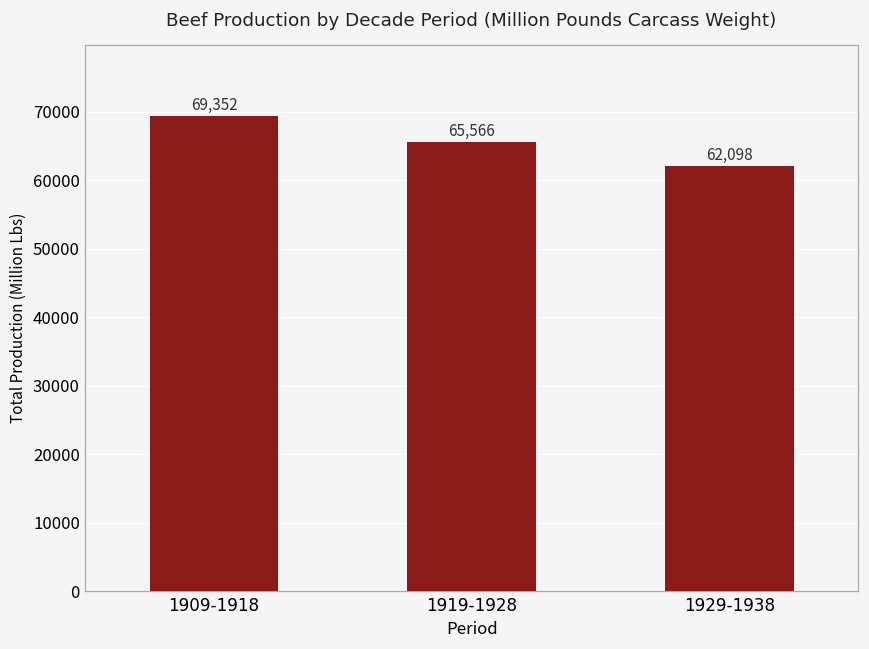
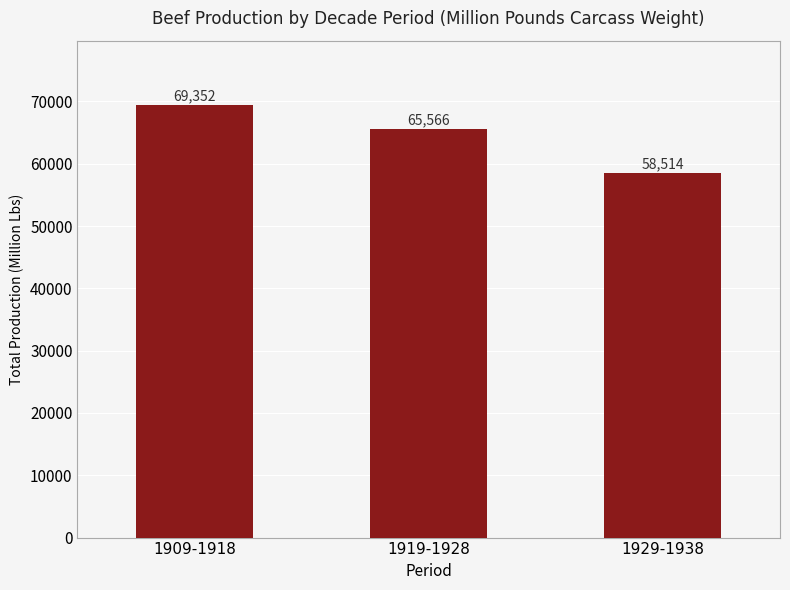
  {
    "1909-1918": "69,352",
    "1919-1928": "65,566",
-   "1929-1938": "62,098"
+   "1929-1938": "58,514"
  }
